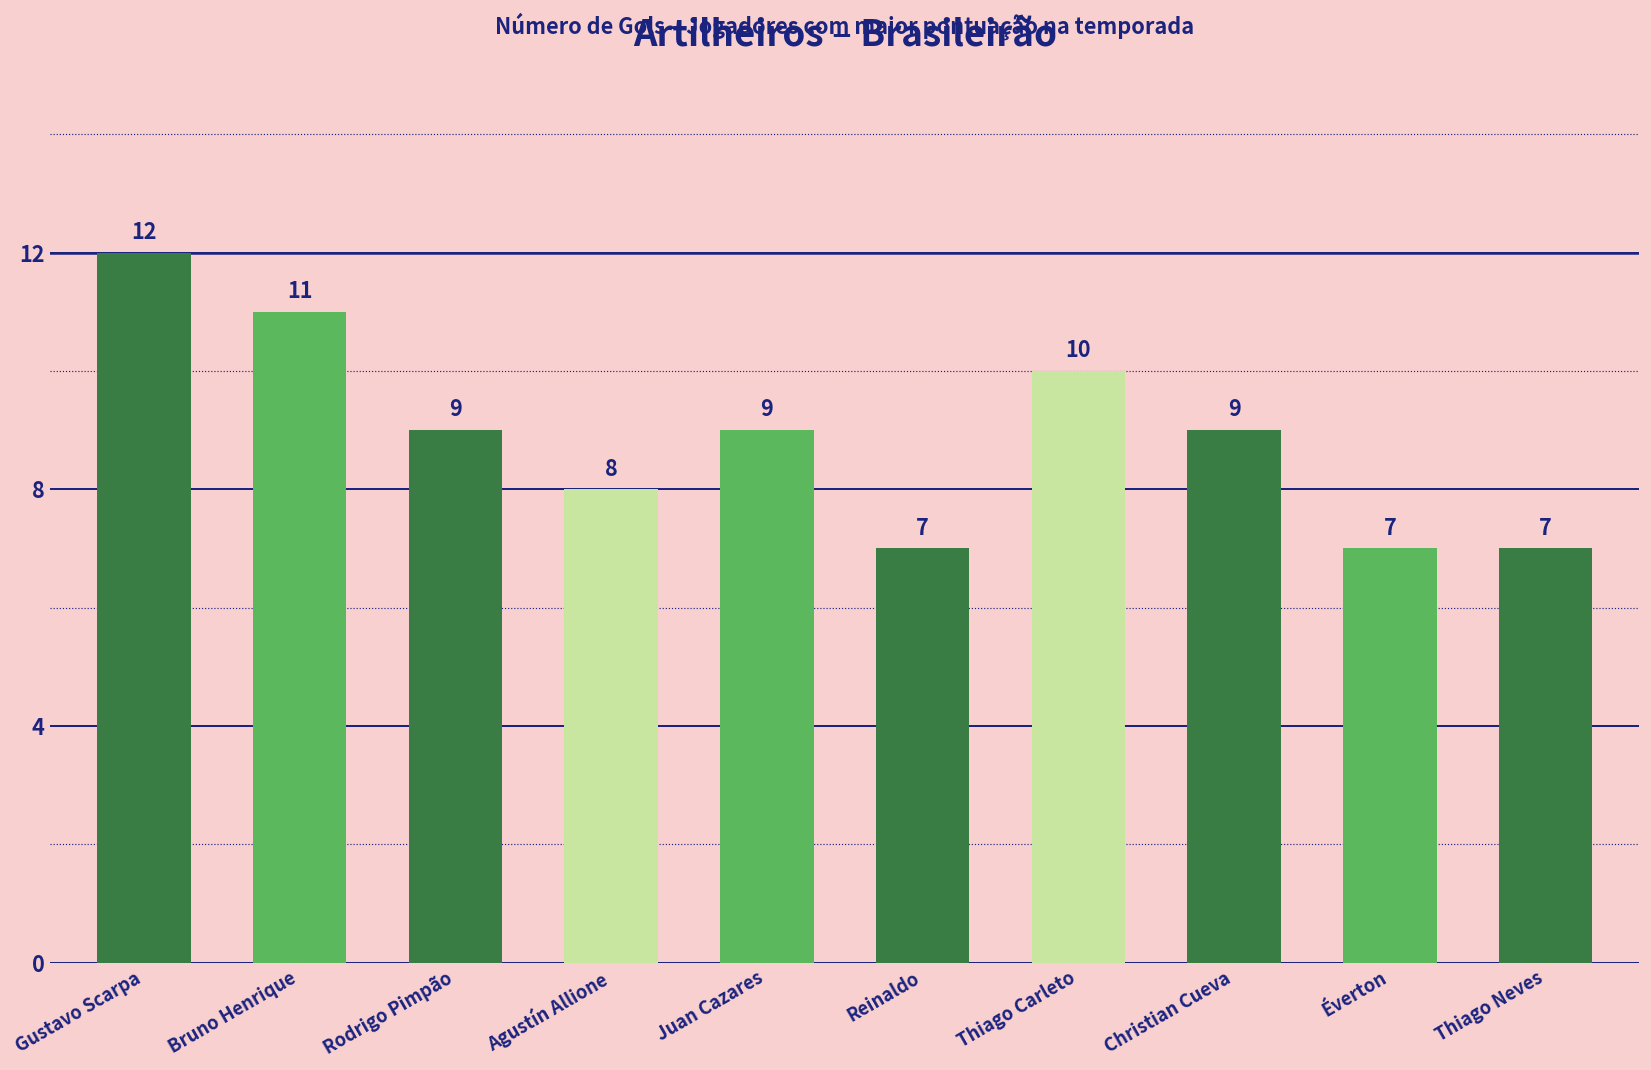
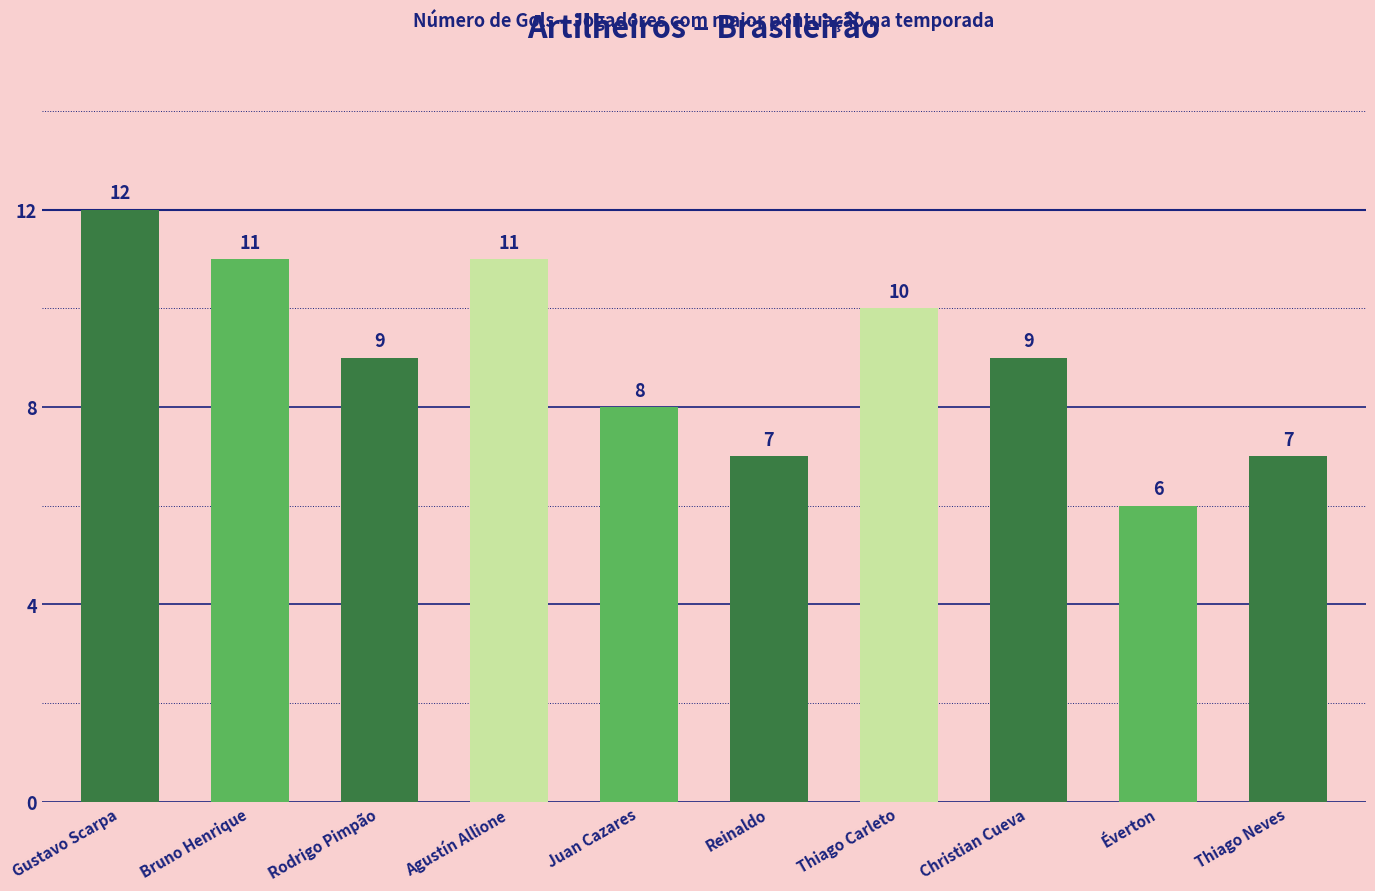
  {
    "Gustavo Scarpa": 12,
    "Bruno Henrique": 11,
    "Rodrigo Pimpão": 9,
-   "Agustín Allione": 8,
-   "Juan Cazares": 9,
+   "Agustín Allione": 11,
+   "Juan Cazares": 8,
    "Reinaldo": 7,
    "Thiago Carleto": 10,
    "Christian Cueva": 9,
-   "Éverton": 7,
+   "Éverton": 6,
    "Thiago Neves": 7
  }
